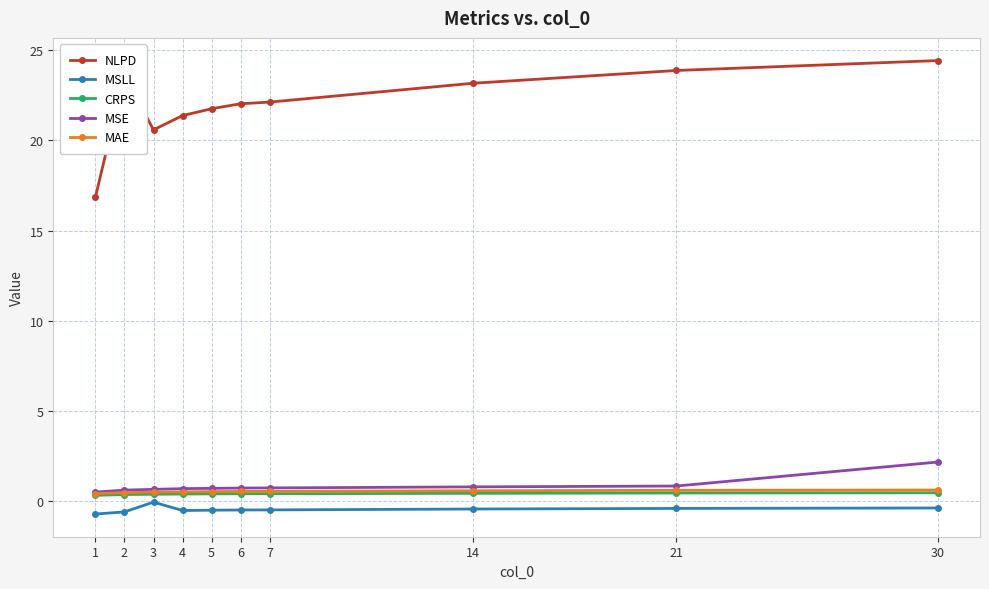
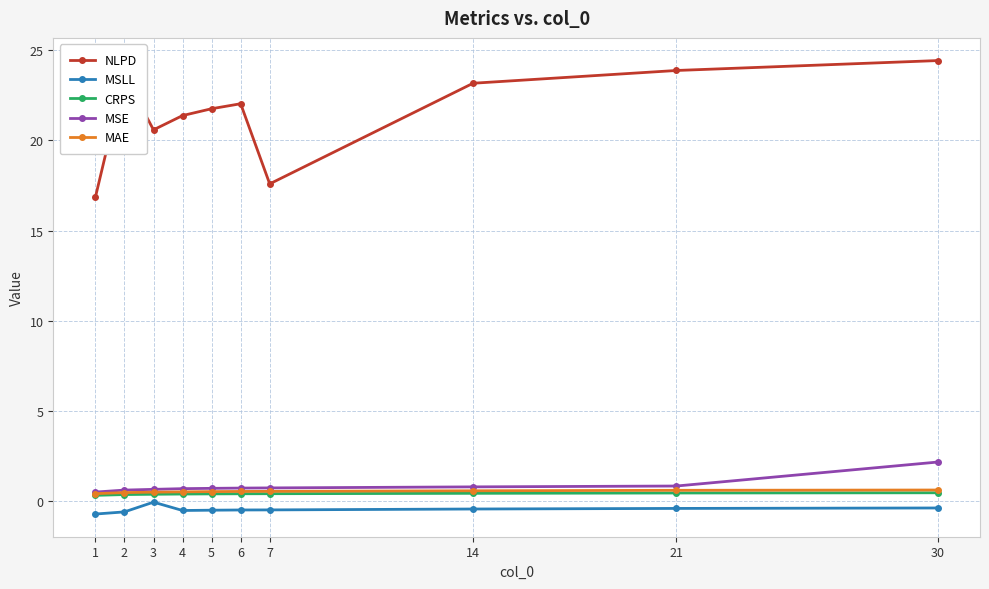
  {
    "NLPD": {
      "1": 16.9,
      "3": 20.6,
      "4": 21.4,
      "5": 21.8,
      "6": 22.0,
-     "7": 22.1,
+     "7": 17.6,
      "14": 23.2,
      "21": 23.9,
      "30": 24.4
    },
    "MSLL": {
      "1": -0.7,
      "2": -0.6,
      "3": -0.1,
      "4": -0.5,
      "5": -0.5,
      "6": -0.5,
      "7": -0.5,
      "14": -0.4,
      "21": -0.4,
      "30": -0.4
    },
    "CRPS": {
      "21": 0.4,
      "30": 0.5
    },
    "MSE": {
      "3": 0.6,
      "4": 0.7,
      "5": 0.7,
      "6": 0.7,
      "7": 0.7,
      "14": 0.8,
      "21": 0.8,
      "30": 2.2
    },
    "MAE": {
      "21": 0.6,
      "30": 0.6
    }
  }
